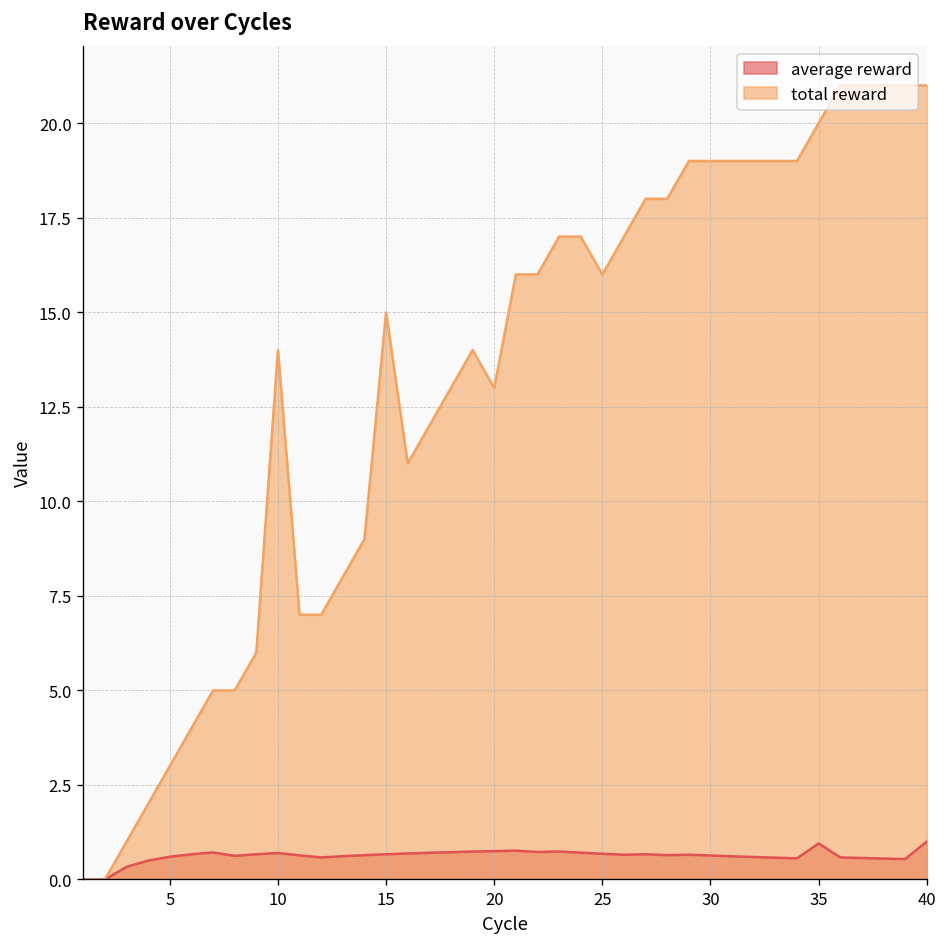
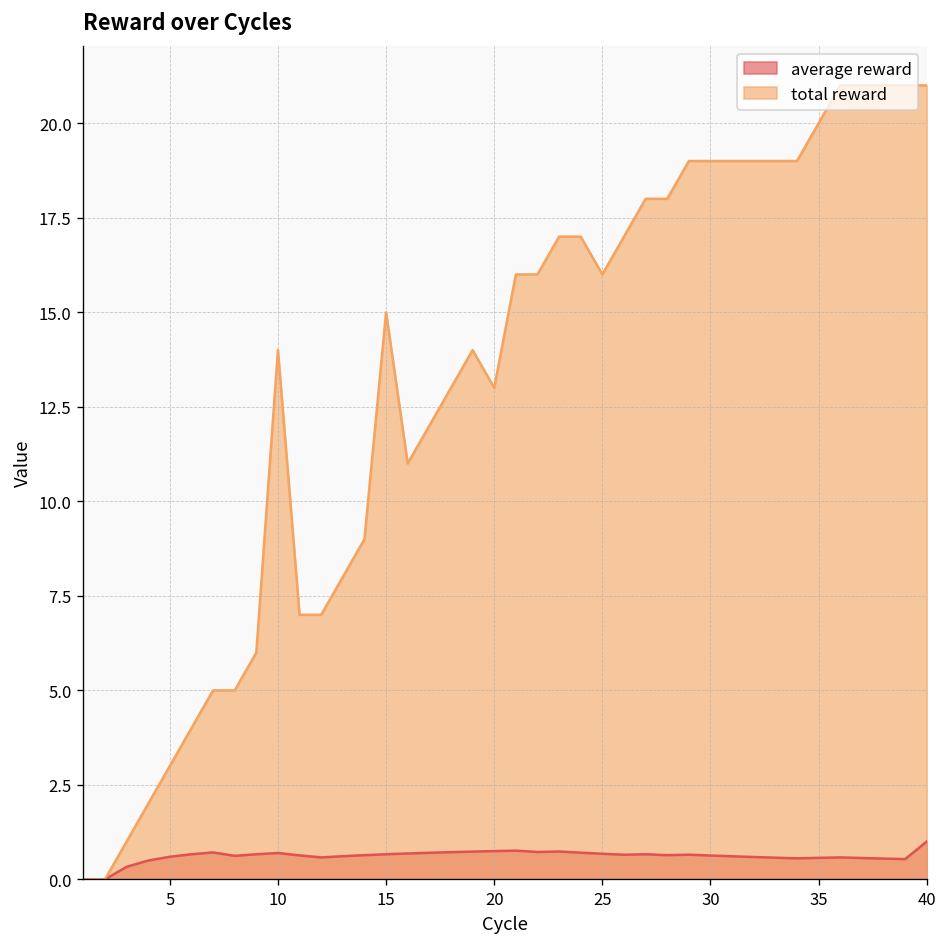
  {
    "average reward": {
      "5": 0.6,
      "10": 0.7,
      "15": 0.7,
      "20": 0.8,
      "25": 0.7,
      "30": 0.6,
-     "35": 1.0,
+     "35": 0.6,
      "40": 1.0
    },
    "total reward": {
      "5": 3.0,
      "10": 14.0,
      "15": 15.0,
      "20": 13.0,
      "25": 16.0,
      "30": 19.0,
      "35": 20.0,
      "40": 21.0
    }
  }
